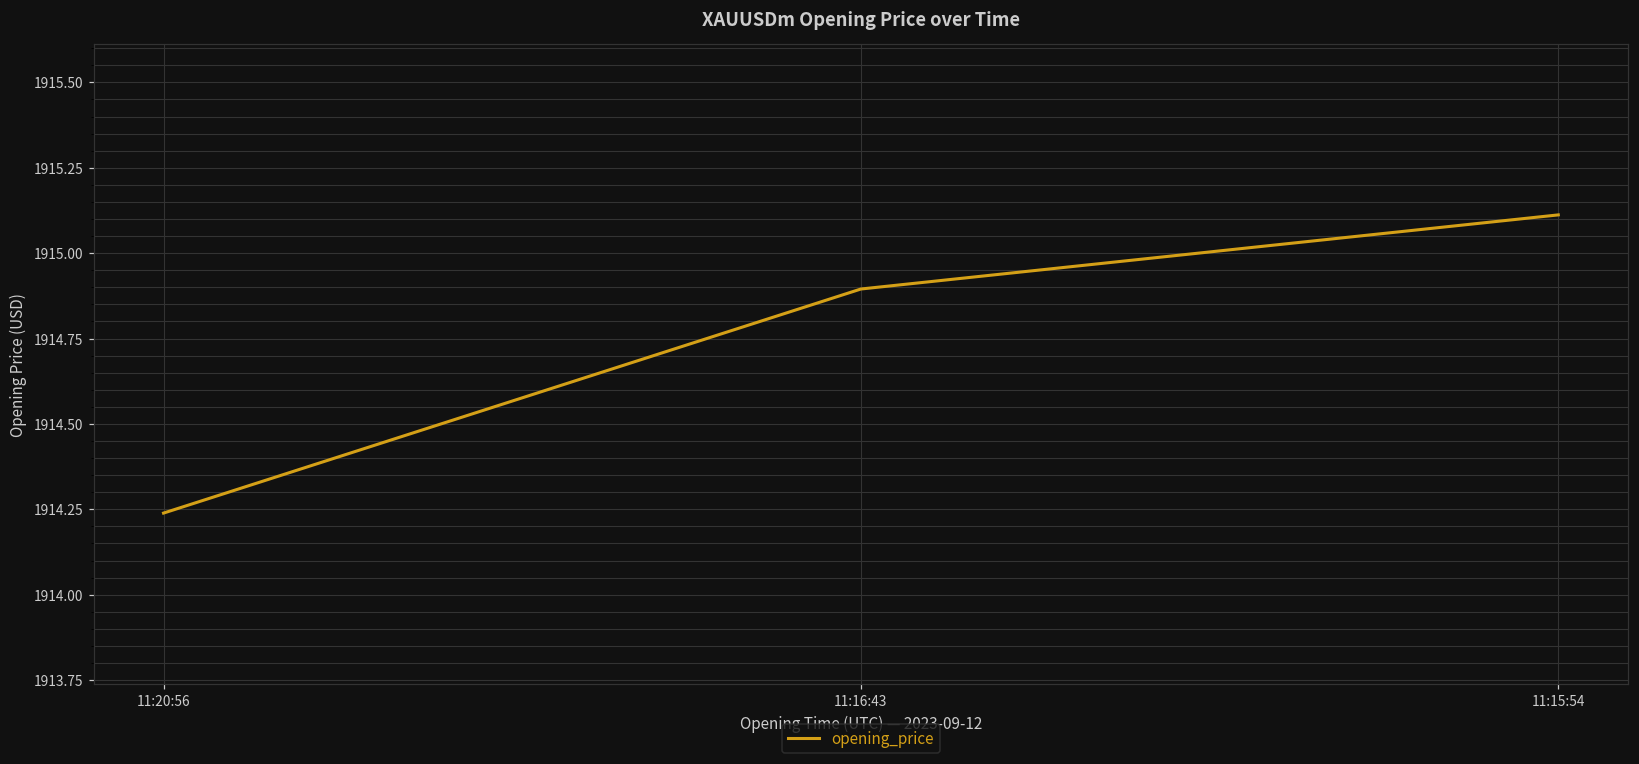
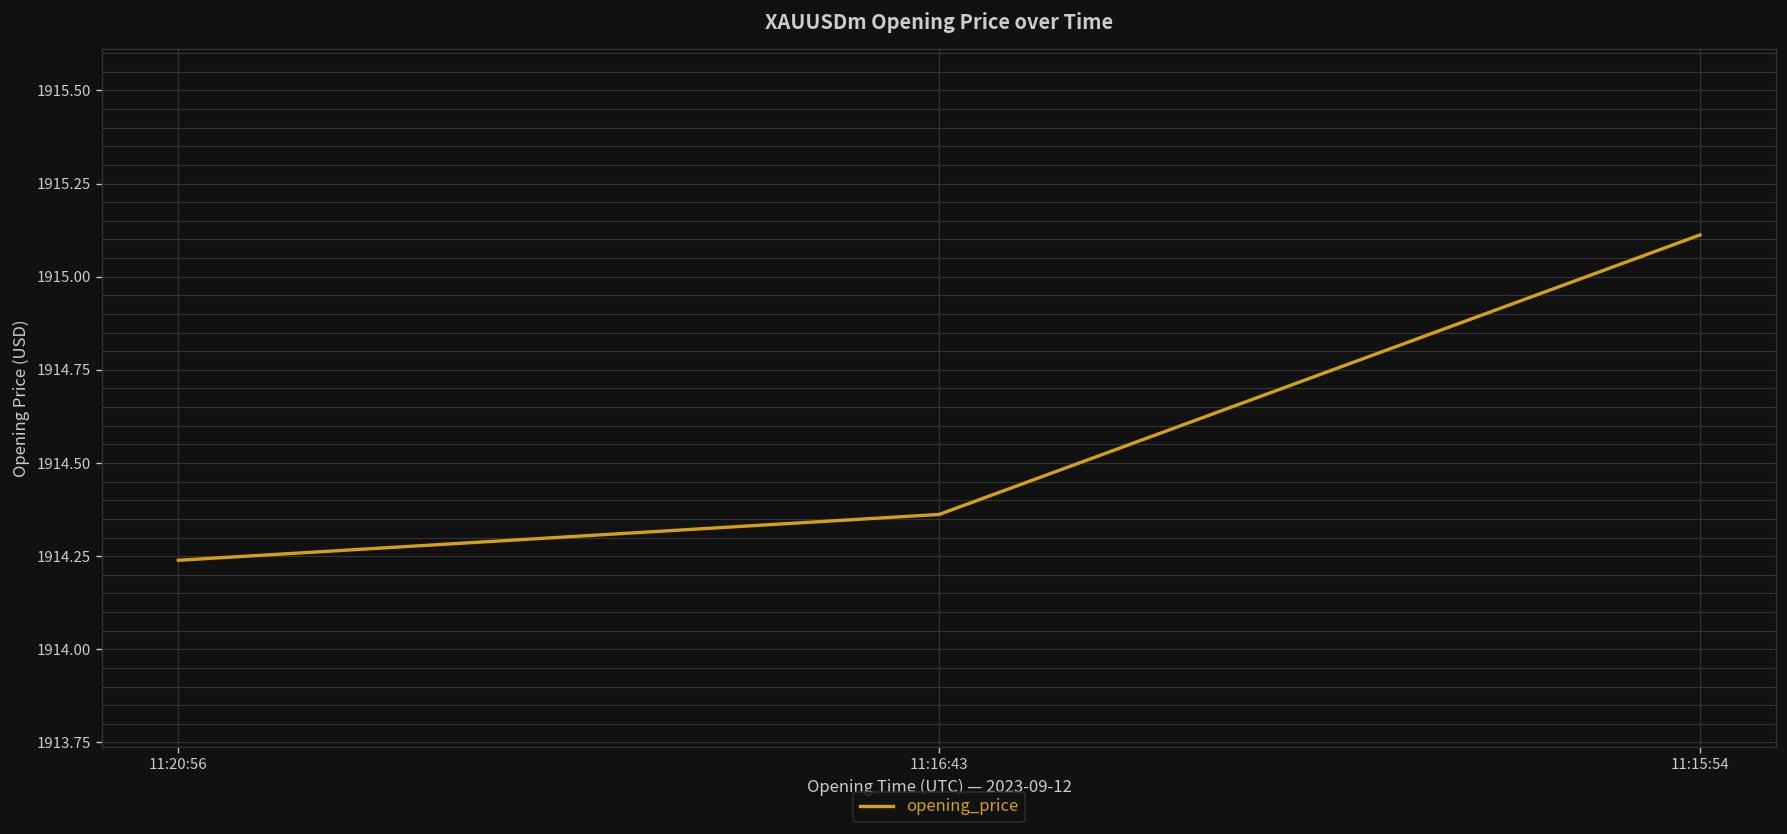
  {
    "11:20:56": 1914.24,
-   "11:16:43": 1914.90,
+   "11:16:43": 1914.36,
    "11:15:54": 1915.11
  }
